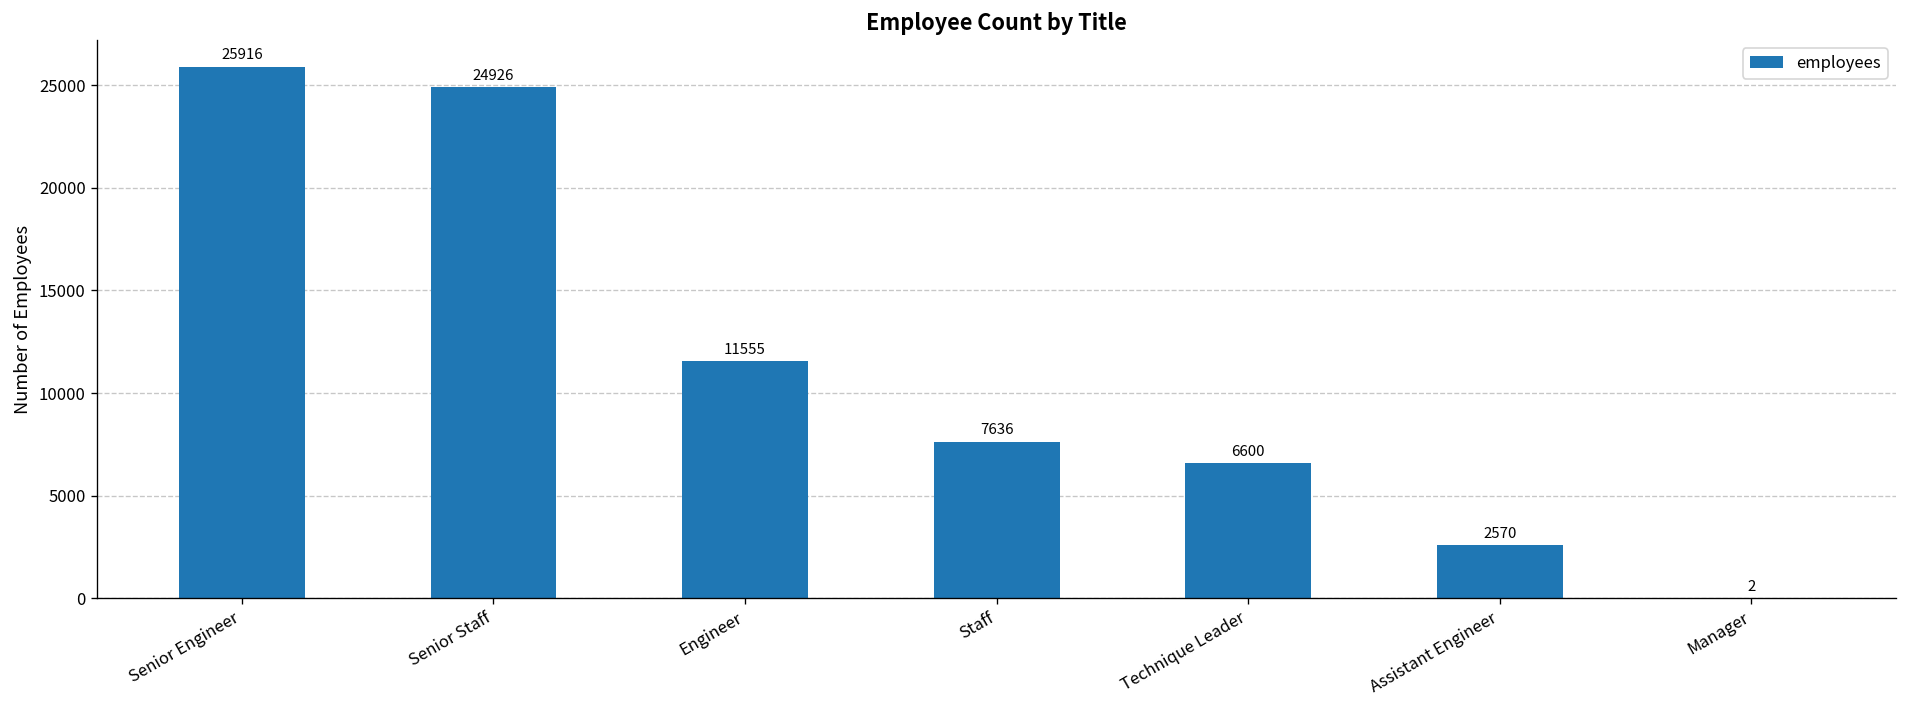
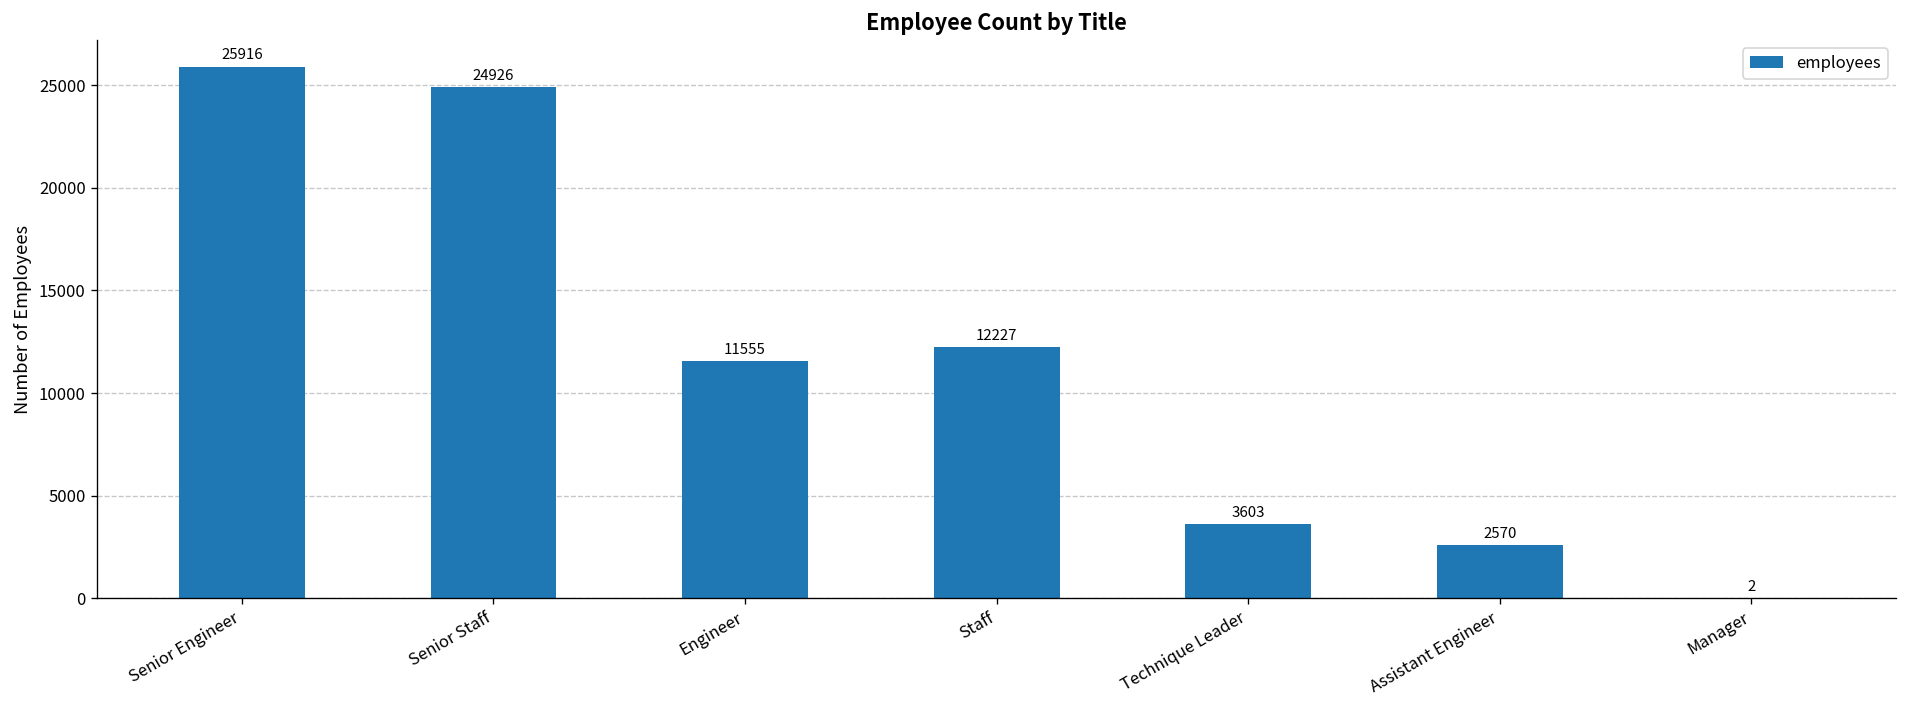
  {
    "Senior Engineer": 25916,
    "Senior Staff": 24926,
    "Engineer": 11555,
-   "Staff": 7636,
-   "Technique Leader": 6600,
+   "Staff": 12227,
+   "Technique Leader": 3603,
    "Assistant Engineer": 2570,
    "Manager": 2
  }
